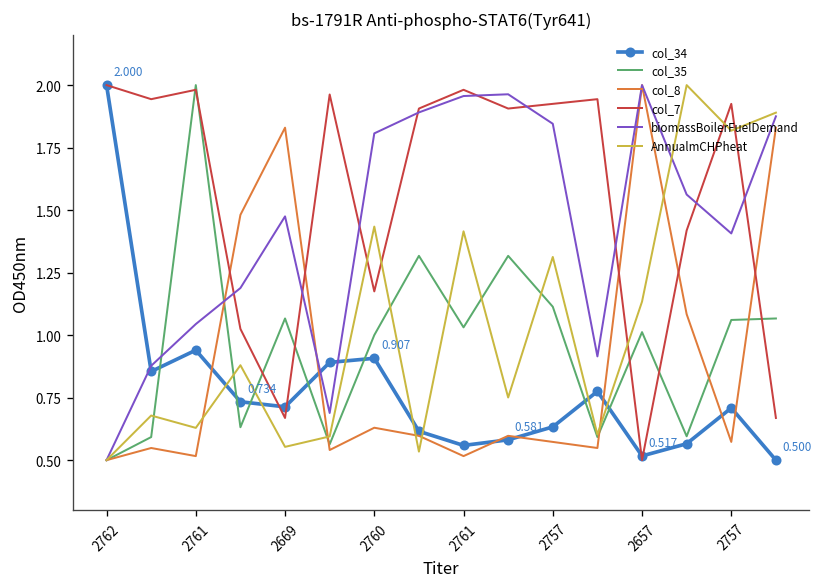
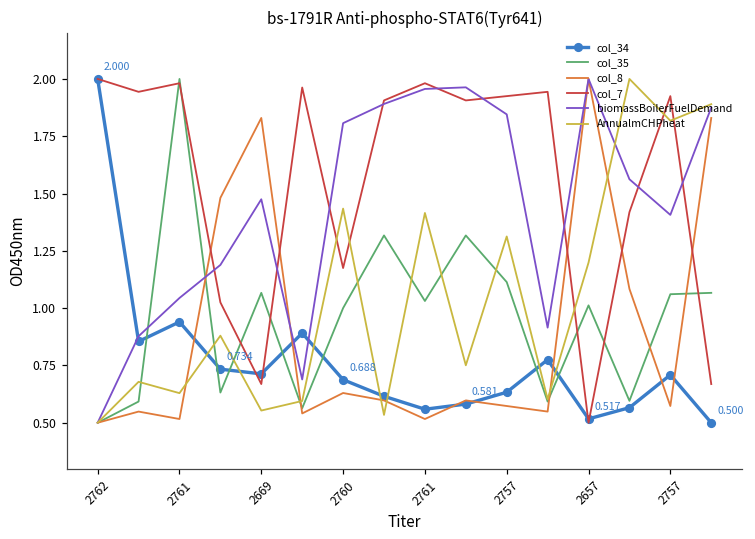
  {
    "col_34": {
-     "2760": 0.907,
+     "2760": 0.688,
      "2657": 0.517
    },
    "col_35": {
      "2657": 1.01
    },
    "col_8": {
      "2760": 0.63
    },
    "col_7": {
      "2760": 1.18,
      "2657": 0.50
    },
    "biomassBoilerFuelDemand": {
      "2760": 1.81
    },
    "AnnualmCHPheat": {
      "2760": 1.43,
-     "2657": 1.13
+     "2657": 1.20
    }
  }
